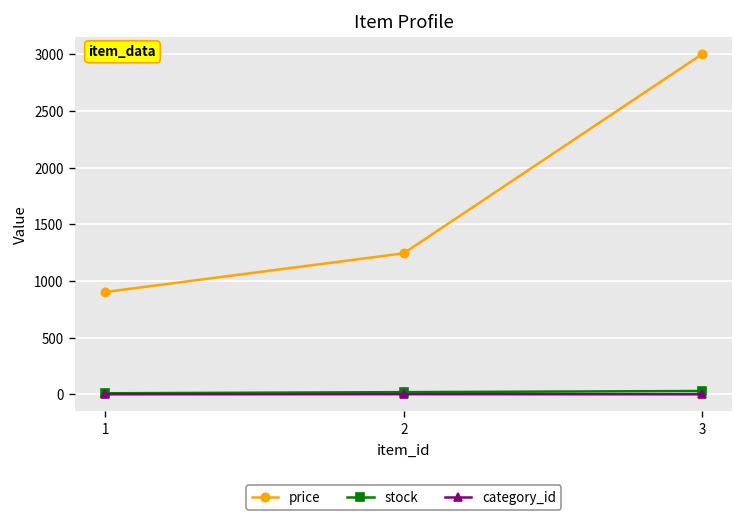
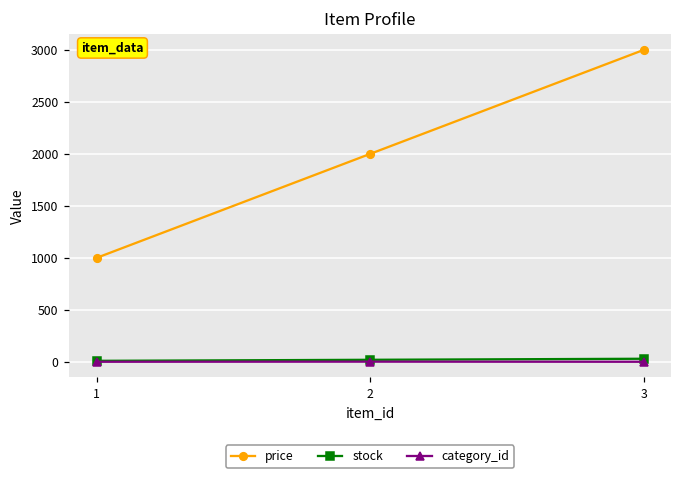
  {
    "price": {
-     "1": 900,
-     "2": 1200,
+     "1": 1000,
+     "2": 2000,
      "3": 3000
    },
    "stock": {
      "3": 0
    },
    "category_id": {
      "3": 0
    }
  }
